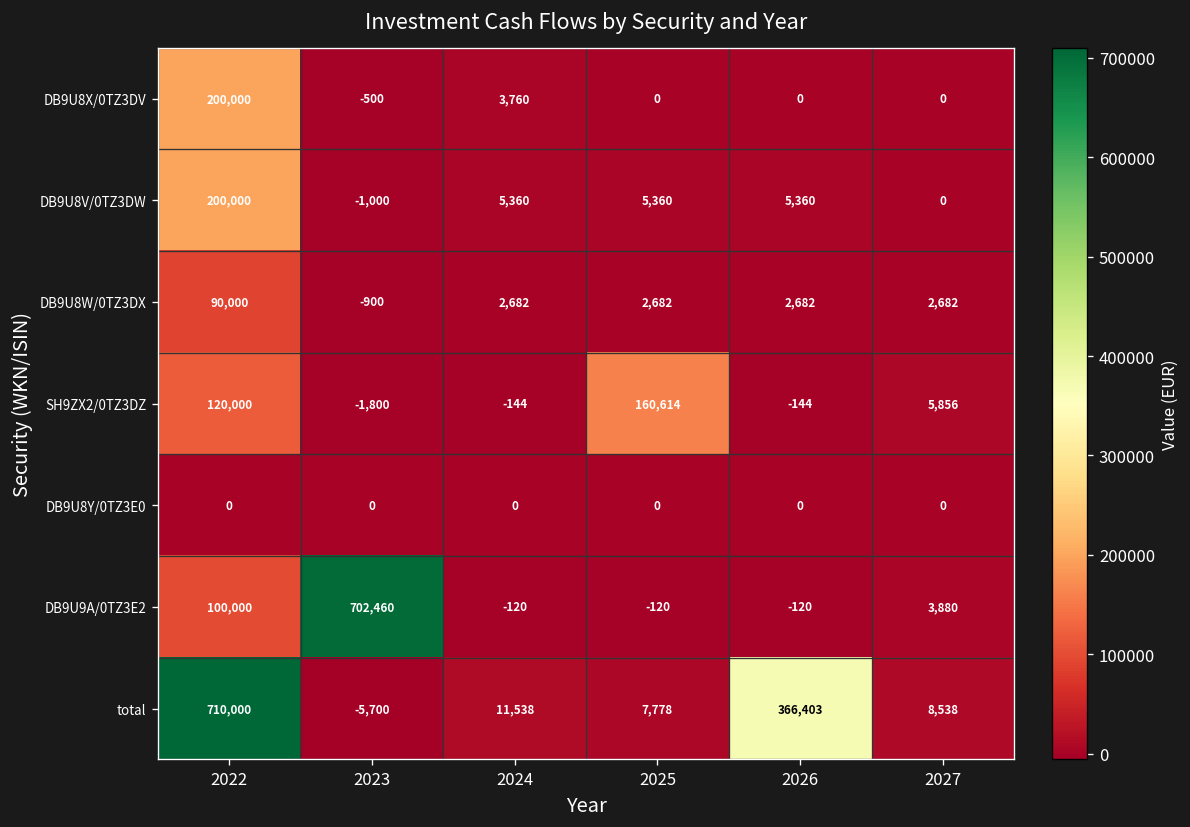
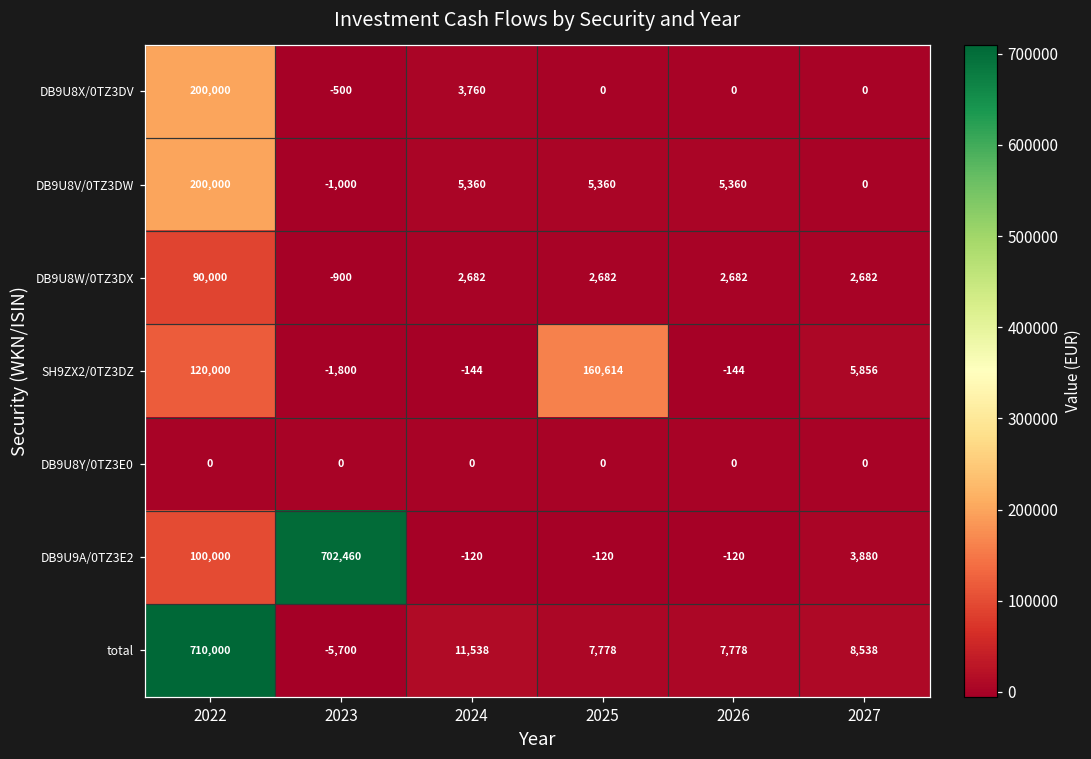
  {
    "DB9U8X/0TZ3DV": {
      "2022": "200,000",
      "2023": "-500",
      "2024": "3,760",
      "2025": "0",
      "2026": "0",
      "2027": "0"
    },
    "DB9U8V/0TZ3DW": {
      "2022": "200,000",
      "2023": "-1,000",
      "2024": "5,360",
      "2025": "5,360",
      "2026": "5,360",
      "2027": "0"
    },
    "DB9U8W/0TZ3DX": {
      "2022": "90,000",
      "2023": "-900",
      "2024": "2,682",
      "2025": "2,682",
      "2026": "2,682",
      "2027": "2,682"
    },
    "SH9ZX2/0TZ3DZ": {
      "2022": "120,000",
      "2023": "-1,800",
      "2024": "-144",
      "2025": "160,614",
      "2026": "-144",
      "2027": "5,856"
    },
    "DB9U8Y/0TZ3E0": {
      "2022": "0",
      "2023": "0",
      "2024": "0",
      "2025": "0",
      "2026": "0",
      "2027": "0"
    },
    "DB9U9A/0TZ3E2": {
      "2022": "100,000",
      "2023": "702,460",
      "2024": "-120",
      "2025": "-120",
      "2026": "-120",
      "2027": "3,880"
    },
    "total": {
      "2022": "710,000",
      "2023": "-5,700",
      "2024": "11,538",
      "2025": "7,778",
-     "2026": "366,403",
+     "2026": "7,778",
      "2027": "8,538"
    }
  }
